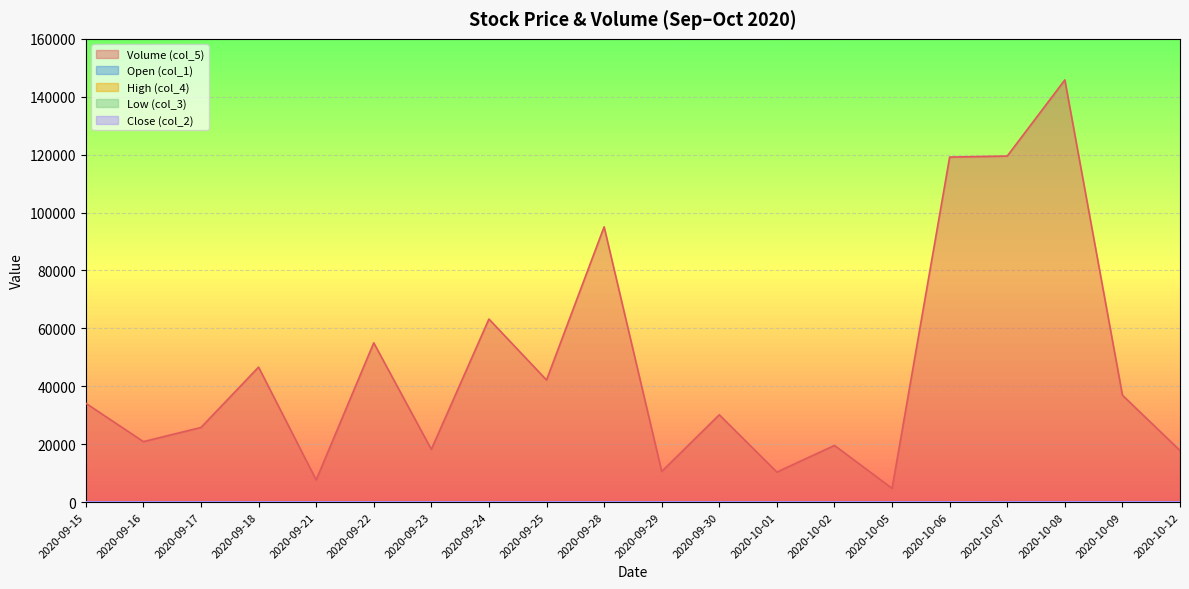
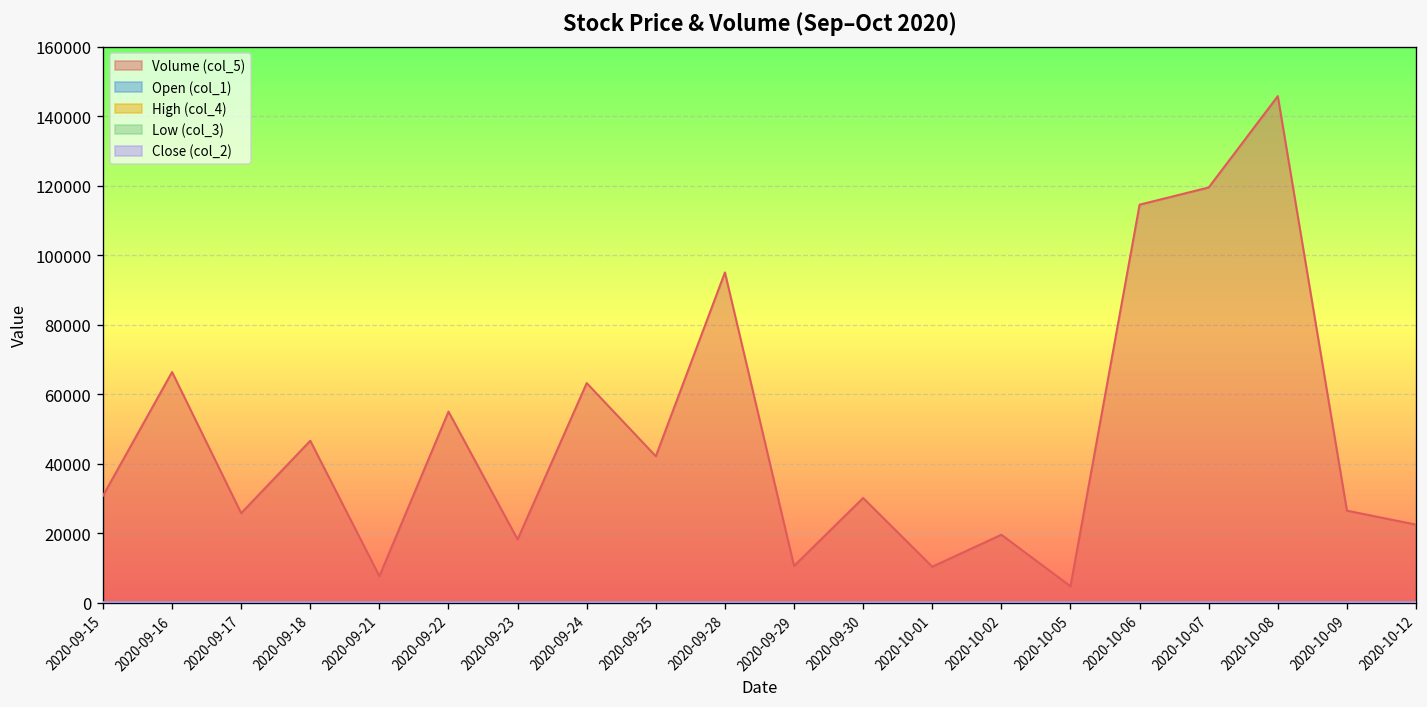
  {
    "Volume (col_5)": {
-     "2020-09-15": 34000,
-     "2020-09-16": 21000,
+     "2020-09-15": 31000,
+     "2020-09-16": 66000,
      "2020-09-17": 26000,
      "2020-09-18": 47000,
      "2020-09-21": 8000,
      "2020-09-22": 55000,
      "2020-09-23": 18000,
      "2020-09-24": 63000,
      "2020-09-25": 42000,
      "2020-09-28": 95000,
      "2020-09-29": 11000,
      "2020-09-30": 30000,
      "2020-10-01": 10000,
      "2020-10-02": 20000,
      "2020-10-05": 5000,
-     "2020-10-06": 119000,
+     "2020-10-06": 115000,
      "2020-10-07": 120000,
      "2020-10-08": 146000,
-     "2020-10-09": 37000,
-     "2020-10-12": 18000
+     "2020-10-09": 26000,
+     "2020-10-12": 22000
    },
    "Close (col_2)": {
      "2020-09-15": 0,
      "2020-09-16": 0,
      "2020-09-17": 0,
      "2020-09-18": 0,
      "2020-09-21": 0,
      "2020-09-22": 0,
      "2020-09-23": 0,
      "2020-09-24": 0,
      "2020-09-25": 0,
      "2020-09-28": 0,
      "2020-09-29": 0,
      "2020-09-30": 0,
      "2020-10-01": 0,
      "2020-10-02": 0,
      "2020-10-05": 0,
      "2020-10-06": 0,
      "2020-10-07": 0,
      "2020-10-08": 0,
      "2020-10-09": 0,
      "2020-10-12": 0
    }
  }
